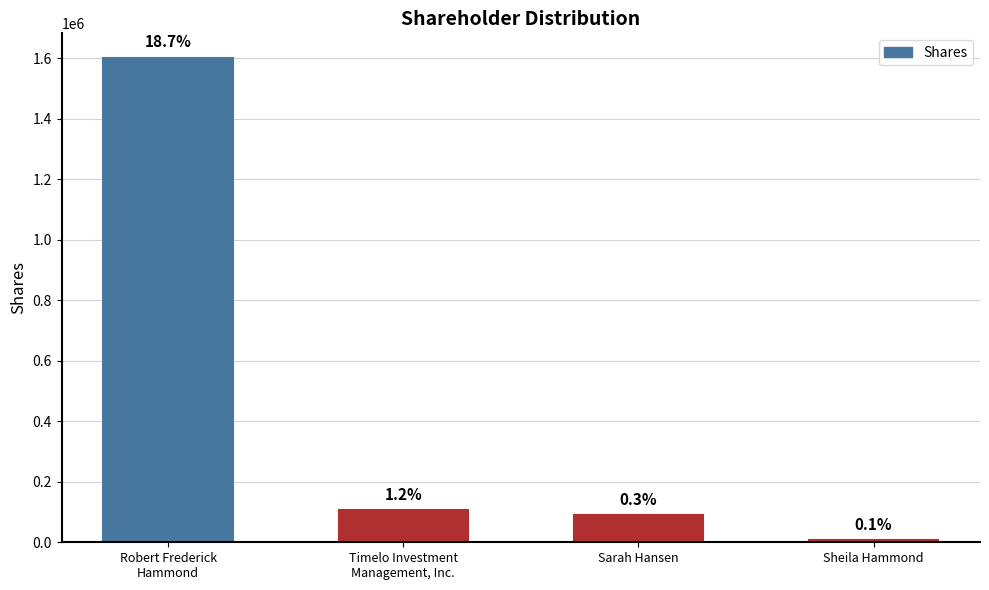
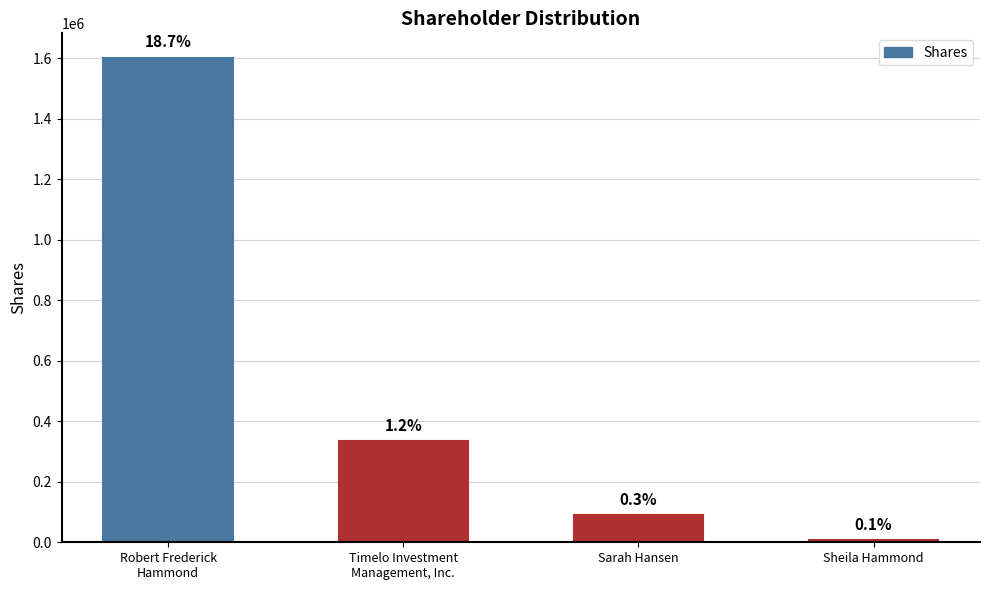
  {
-   "Timelo Investment Management, Inc.": 110000
+   "Timelo Investment Management, Inc.": 340000
  }
